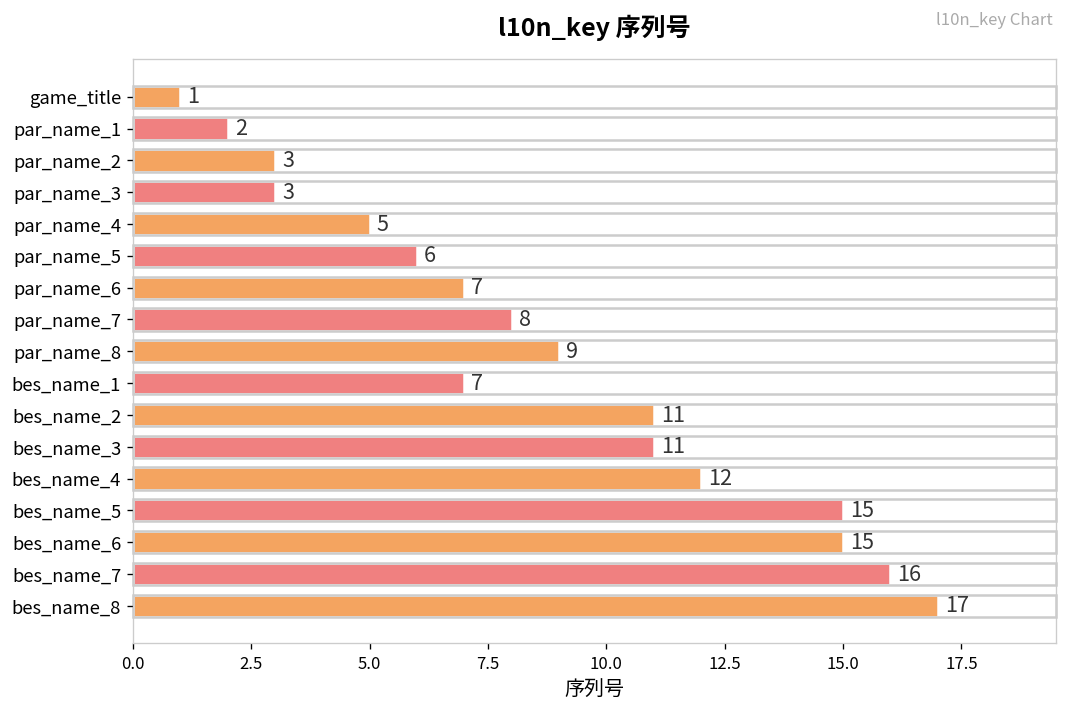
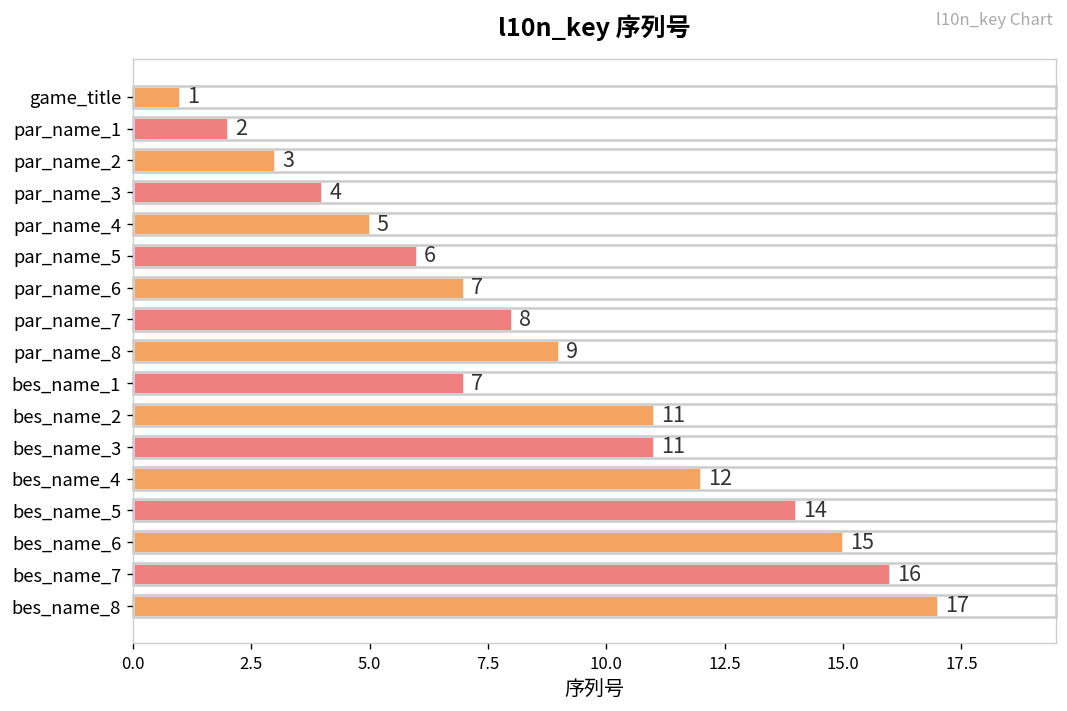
  {
    "game_title": 1,
    "par_name_1": 2,
    "par_name_2": 3,
-   "par_name_3": 3,
+   "par_name_3": 4,
    "par_name_4": 5,
    "par_name_5": 6,
    "par_name_6": 7,
    "par_name_7": 8,
    "par_name_8": 9,
    "bes_name_1": 7,
    "bes_name_2": 11,
    "bes_name_3": 11,
    "bes_name_4": 12,
-   "bes_name_5": 15,
+   "bes_name_5": 14,
    "bes_name_6": 15,
    "bes_name_7": 16,
    "bes_name_8": 17
  }
